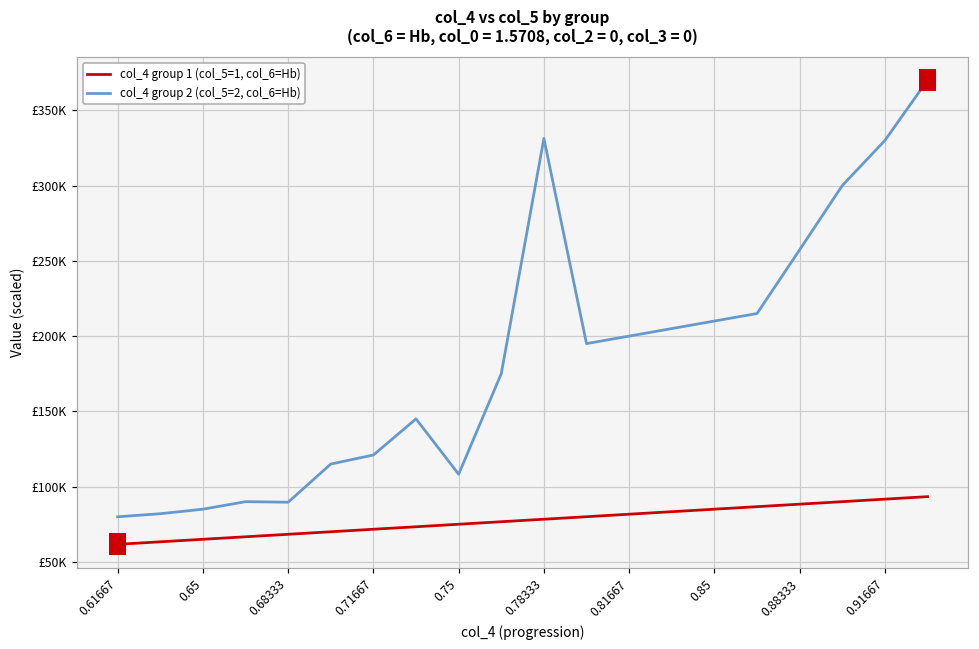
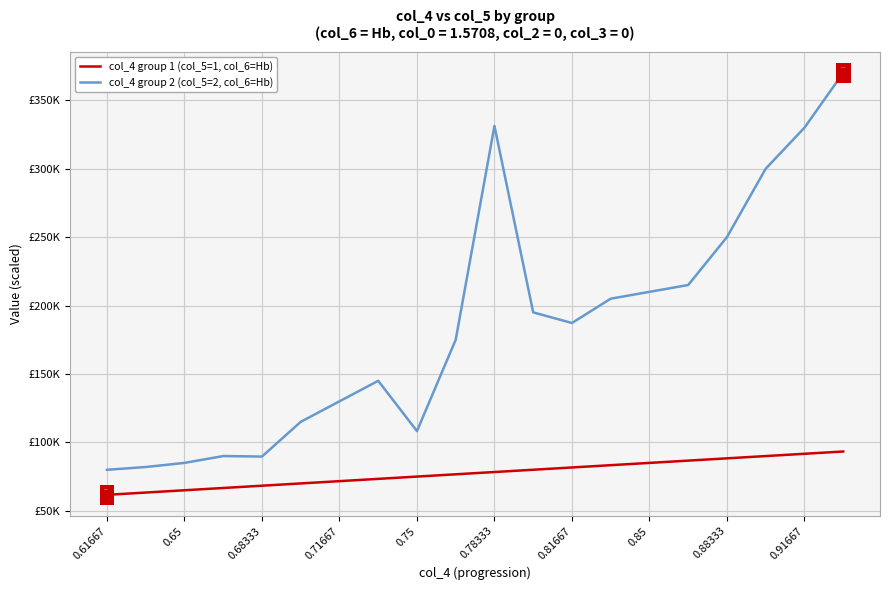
  {
    "col_4 group 2 (col_5=2, col_6=Hb)": {
      "0.61667": "£80000",
      "0.65": "£85000",
      "0.68333": "£90000",
-     "0.71667": "£121000",
+     "0.71667": "£130000",
      "0.75": "£108000",
      "0.78333": "£331000",
-     "0.81667": "£200000",
+     "0.81667": "£187000",
      "0.85": "£210000",
-     "0.88333": "£257000",
+     "0.88333": "£250000",
      "0.91667": "£330000"
    }
  }
